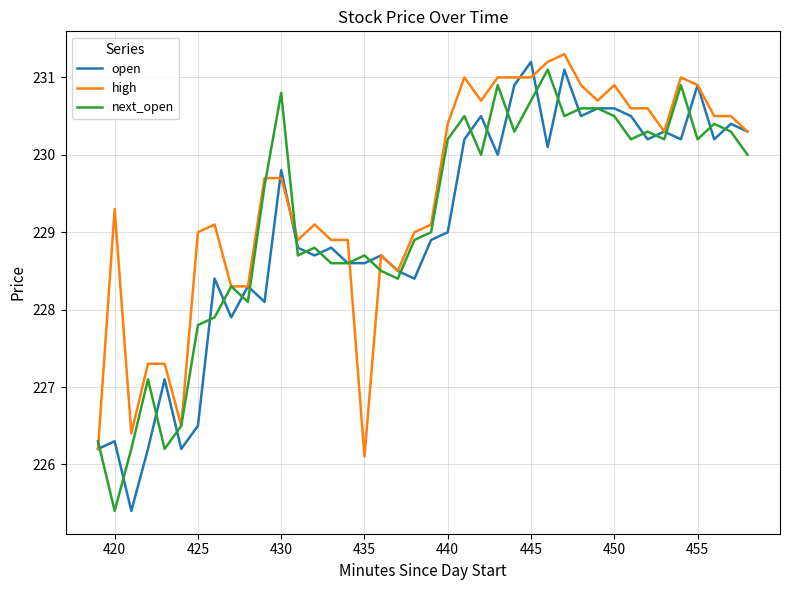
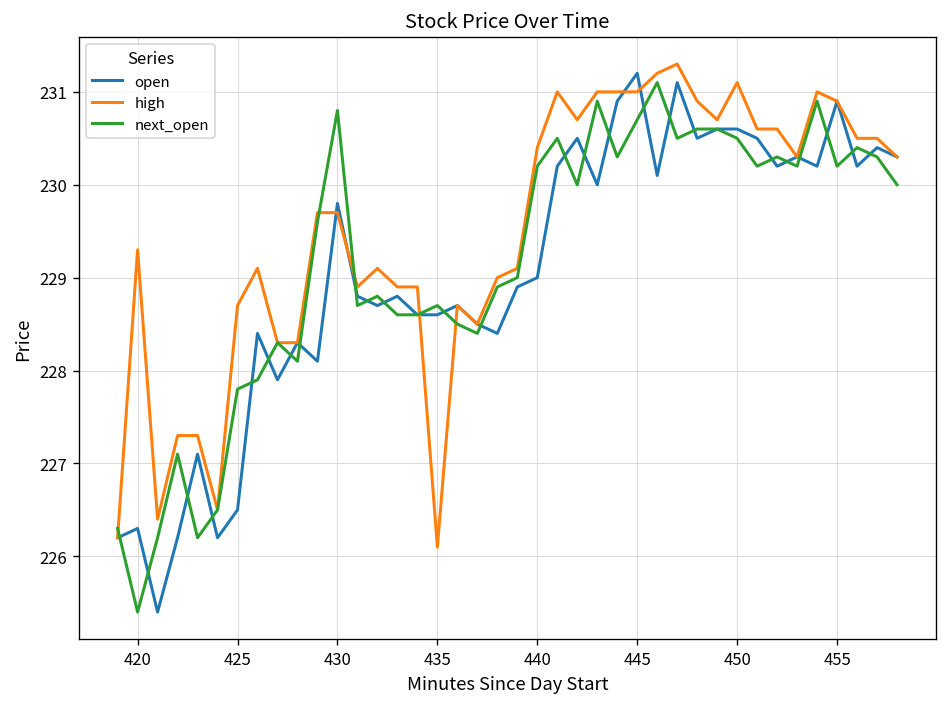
  {
    "open": {
      "420": 226.3,
      "425": 226.5,
      "430": 229.8,
      "435": 228.6,
      "440": 229.0,
      "445": 231.2,
      "450": 230.6
    },
    "high": {
      "420": 229.3,
-     "425": 229.0,
+     "425": 228.7,
      "430": 229.7,
      "435": 226.1,
      "440": 230.4,
      "445": 231.0,
-     "450": 230.9
+     "450": 231.1
    },
    "next_open": {
      "420": 225.4,
      "425": 227.8,
      "430": 230.8,
      "435": 228.7,
      "440": 230.2,
      "445": 230.7,
      "450": 230.5,
      "455": 230.2
    }
  }
